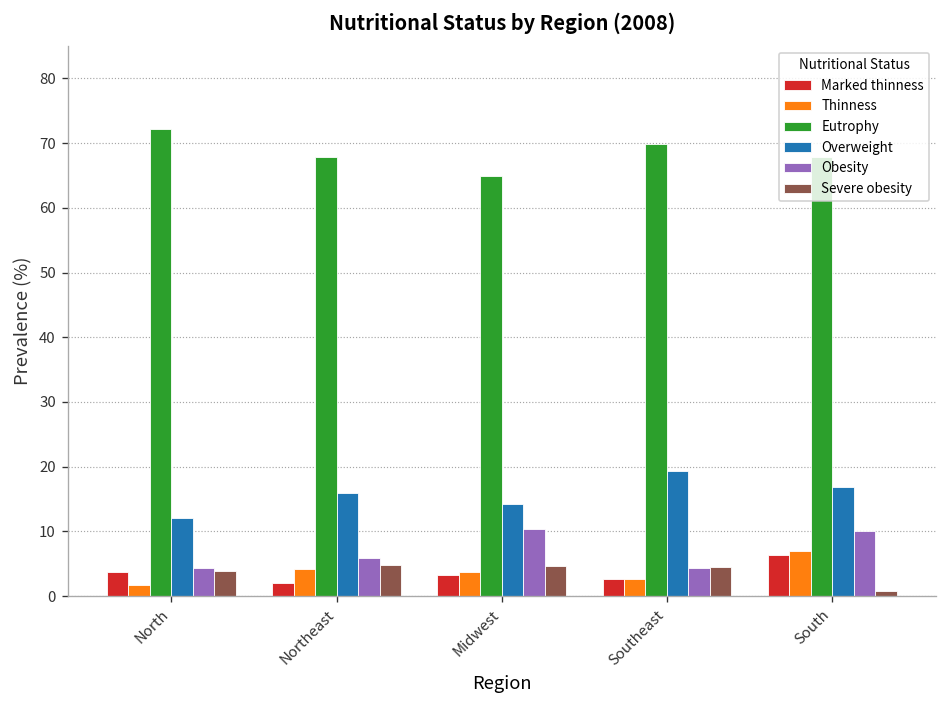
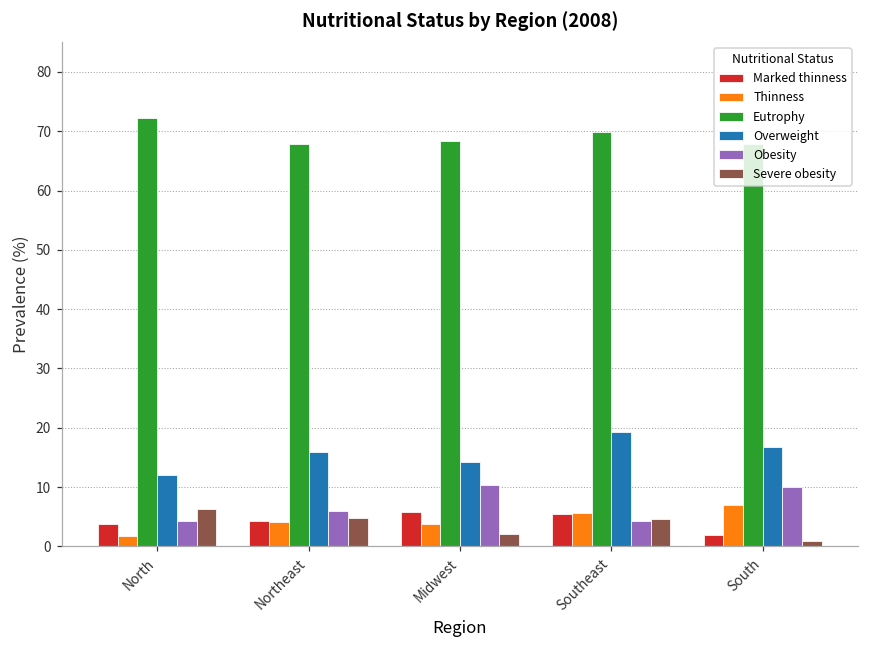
  {
    "Marked thinness": {
      "North": 4,
-     "Northeast": 2,
-     "Midwest": 3,
-     "Southeast": 3,
-     "South": 6
+     "Northeast": 4,
+     "Midwest": 6,
+     "Southeast": 5,
+     "South": 2
    },
    "Thinness": {
      "North": 2,
      "Northeast": 4,
      "Midwest": 4,
-     "Southeast": 3,
+     "Southeast": 6,
      "South": 7
    },
    "Eutrophy": {
      "North": 72,
      "Northeast": 68,
-     "Midwest": 65,
+     "Midwest": 68,
      "Southeast": 70
    },
    "Overweight": {
      "North": 12,
      "Northeast": 16,
      "Midwest": 14,
      "Southeast": 19,
      "South": 17
    },
    "Obesity": {
      "North": 4,
      "Northeast": 6,
      "Midwest": 10,
      "Southeast": 4,
      "South": 10
    },
    "Severe obesity": {
-     "North": 4,
+     "North": 6,
      "Northeast": 5,
-     "Midwest": 5,
+     "Midwest": 2,
      "Southeast": 5,
      "South": 1
    }
  }
